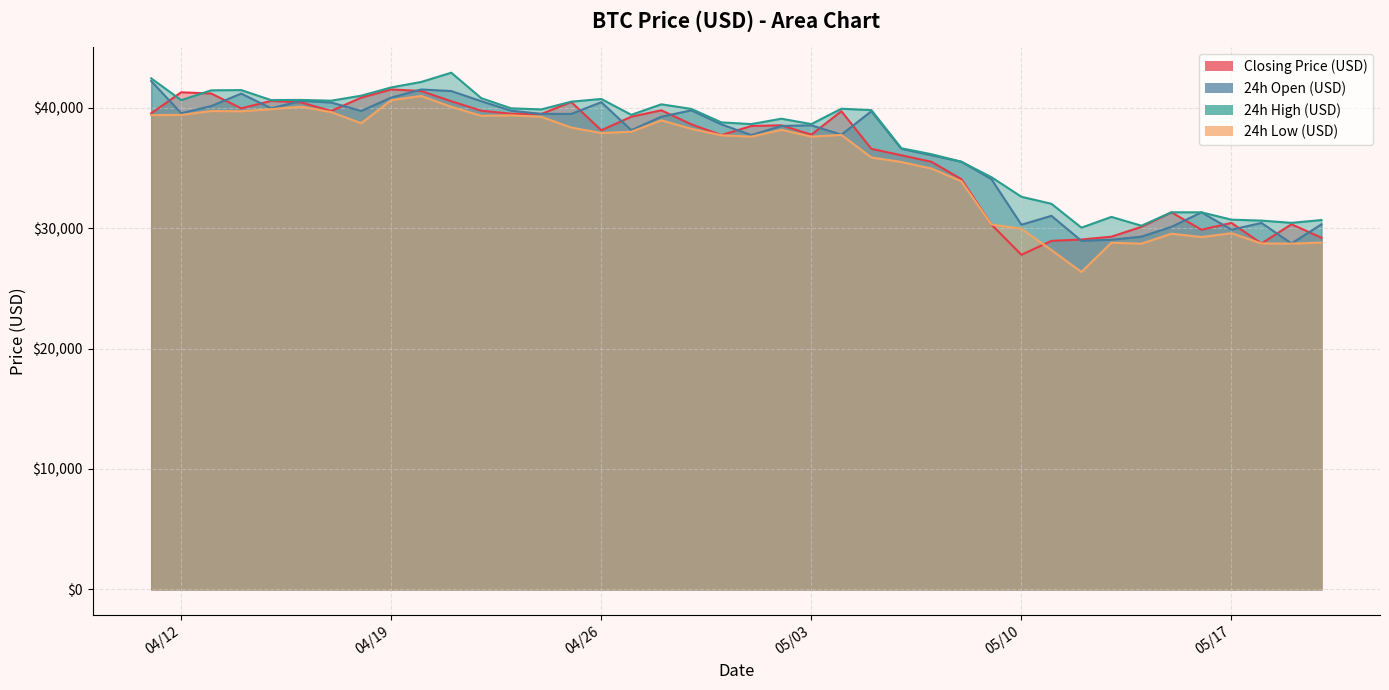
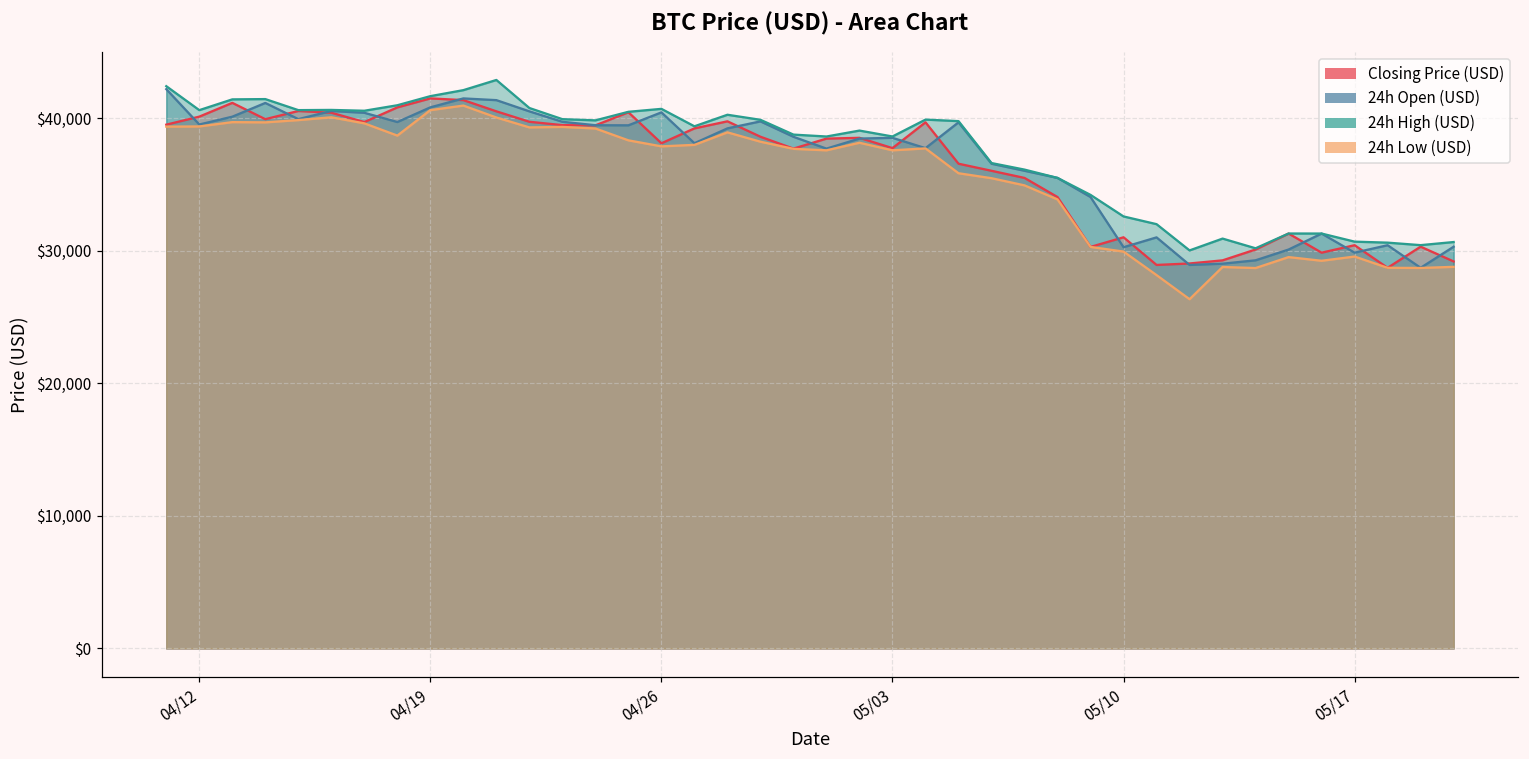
  {
    "Closing Price (USD)": {
-     "04/12": "$41,300",
+     "04/12": "$40,100",
      "04/26": "$38,100",
-     "05/10": "$27,800",
+     "05/10": "$31,000",
      "05/17": "$30,400"
    },
    "24h Low (USD)": {
      "04/26": "$37,900",
      "05/10": "$29,900",
      "05/17": "$29,600"
    }
  }
